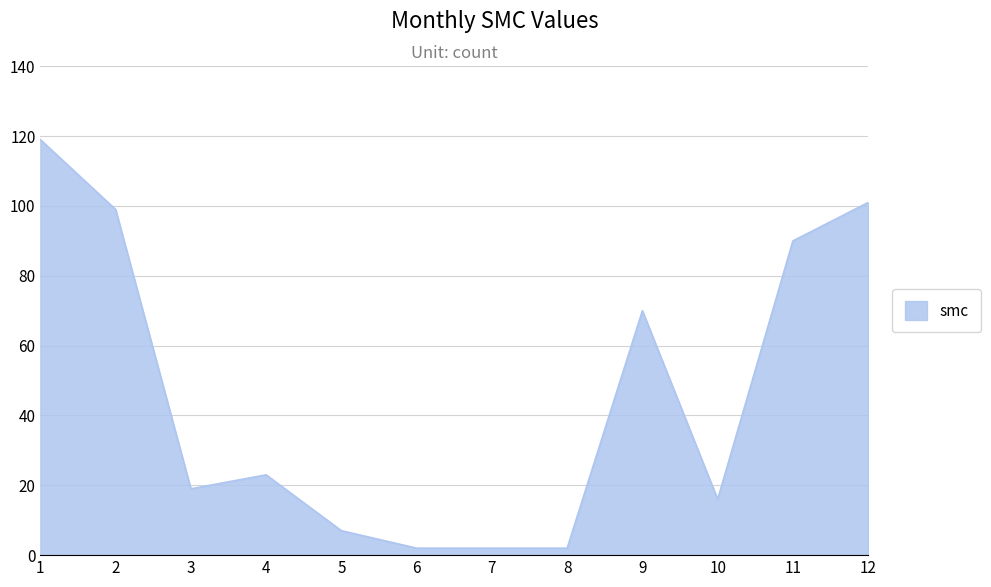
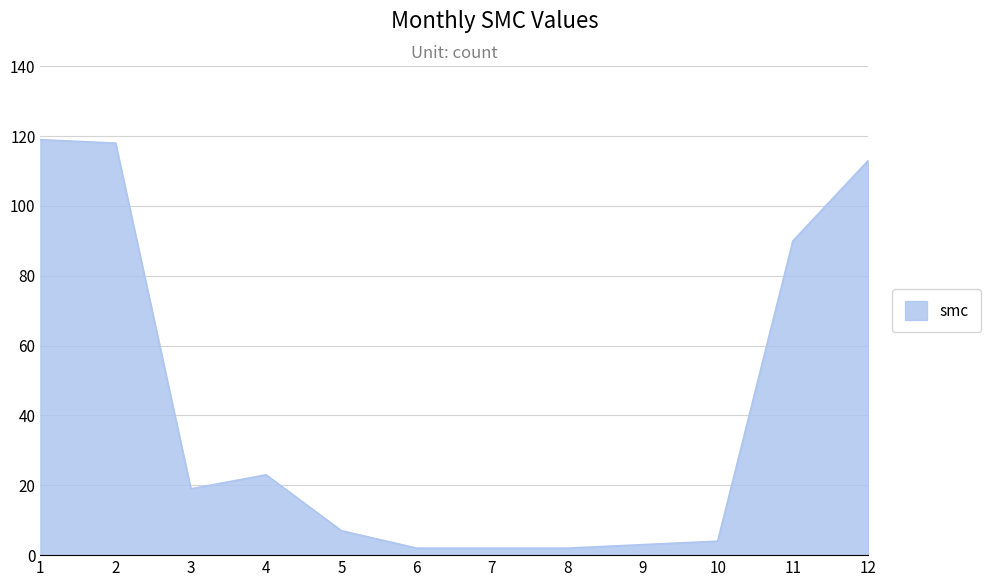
  {
    "1": 119,
-   "2": 99,
+   "2": 118,
    "3": 19,
    "4": 23,
    "5": 7,
    "6": 2,
    "7": 2,
    "8": 2,
-   "9": 70,
-   "10": 16,
+   "9": 3,
+   "10": 4,
    "11": 90,
-   "12": 101
+   "12": 113
  }
